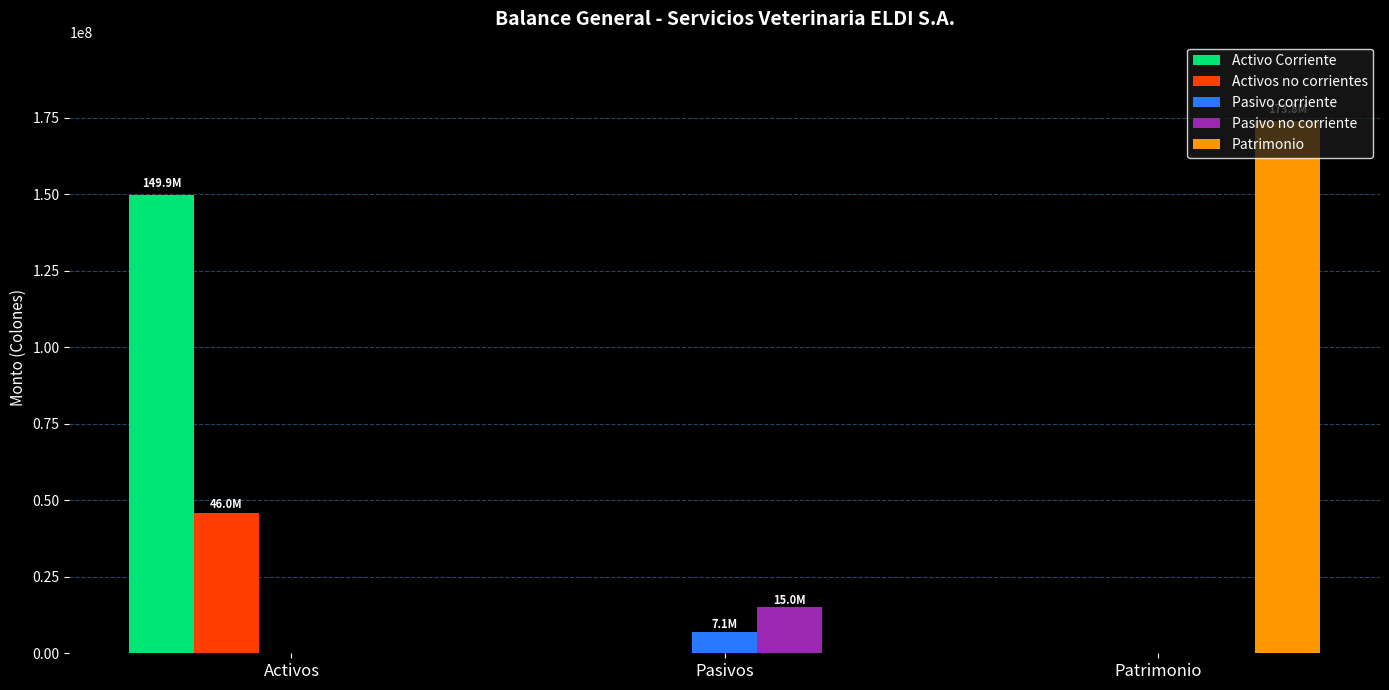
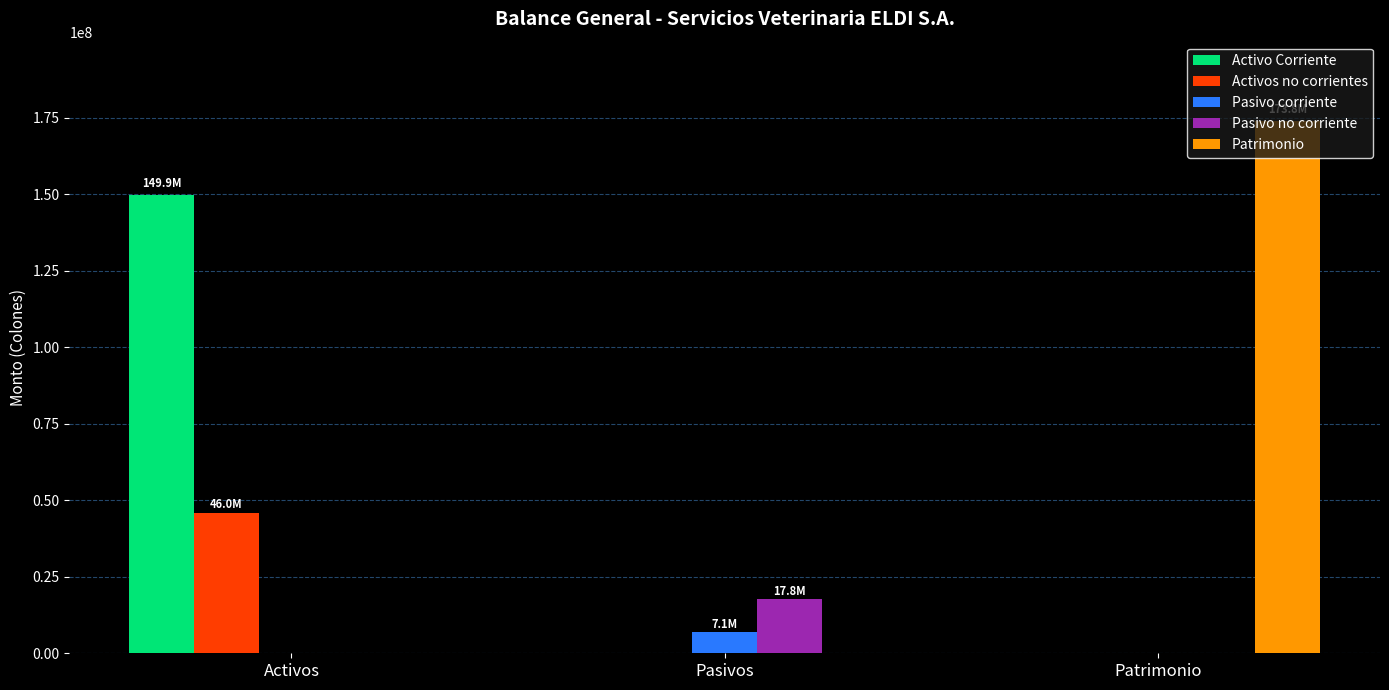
  {
    "Activo Corriente": {
      "Activos": "149.9M"
    },
    "Activos no corrientes": {
      "Activos": "46.0M"
    },
    "Pasivo corriente": {
      "Pasivos": "7.1M"
    },
    "Pasivo no corriente": {
-     "Pasivos": "15.0M"
+     "Pasivos": "17.8M"
    },
    "Patrimonio": {
      "Activos": "0",
      "Pasivos": "0"
    }
  }
